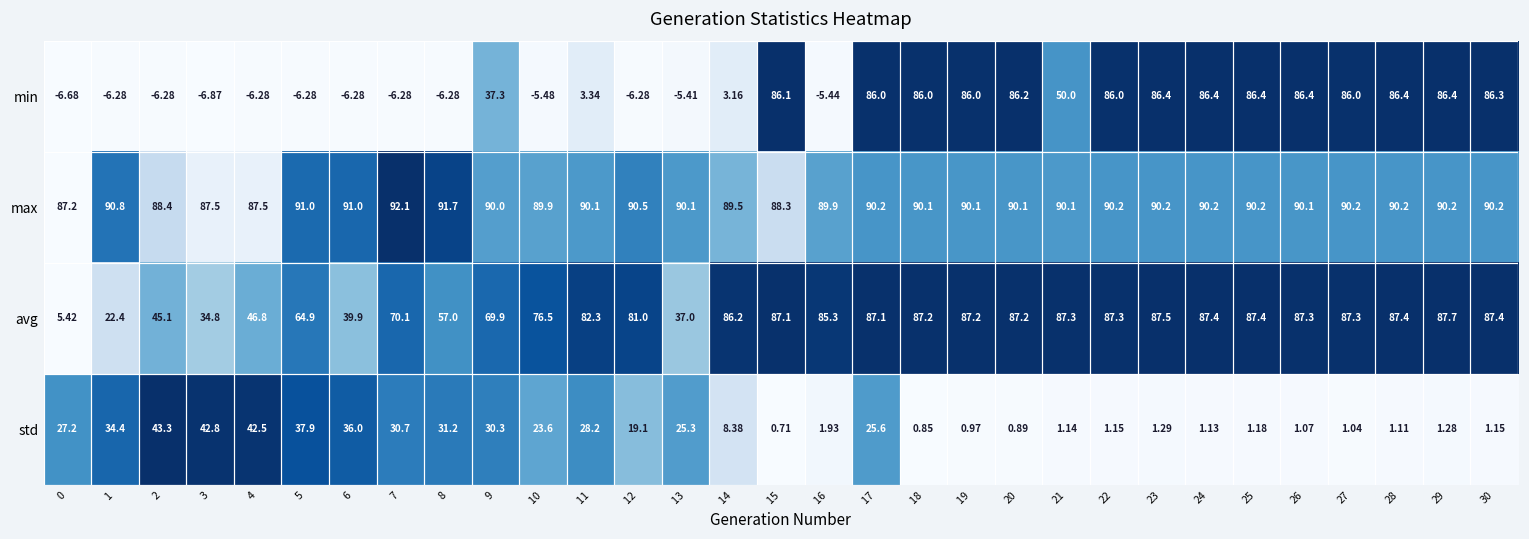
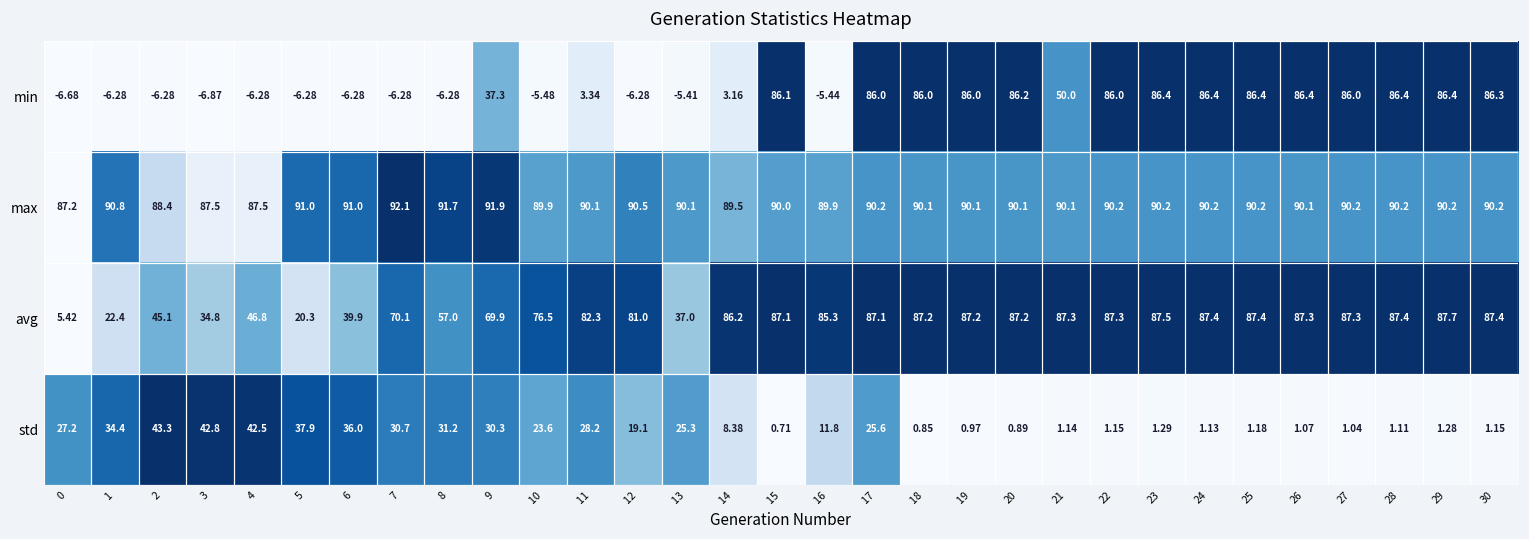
  {
    "min": {
      "0": -6.68,
      "1": -6.28,
      "2": -6.28,
      "3": -6.87,
      "4": -6.28,
      "5": -6.28,
      "6": -6.28,
      "7": -6.28,
      "8": -6.28,
      "9": 37.3,
      "10": -5.48,
      "11": 3.34,
      "12": -6.28,
      "13": -5.41,
      "14": 3.16,
      "15": 86.1,
      "16": -5.44,
      "17": 86.0,
      "18": 86.0,
      "19": 86.0,
      "20": 86.2,
      "21": 50.0,
      "22": 86.0,
      "23": 86.4,
      "24": 86.4,
      "25": 86.4,
      "26": 86.4,
      "27": 86.0,
      "28": 86.4,
      "29": 86.4,
      "30": 86.3
    },
    "max": {
      "0": 87.2,
      "1": 90.8,
      "2": 88.4,
      "3": 87.5,
      "4": 87.5,
      "5": 91.0,
      "6": 91.0,
      "7": 92.1,
      "8": 91.7,
-     "9": 90.0,
+     "9": 91.9,
      "10": 89.9,
      "11": 90.1,
      "12": 90.5,
      "13": 90.1,
      "14": 89.5,
-     "15": 88.3,
+     "15": 90.0,
      "16": 89.9,
      "17": 90.2,
      "18": 90.1,
      "19": 90.1,
      "20": 90.1,
      "21": 90.1,
      "22": 90.2,
      "23": 90.2,
      "24": 90.2,
      "25": 90.2,
      "26": 90.1,
      "27": 90.2,
      "28": 90.2,
      "29": 90.2,
      "30": 90.2
    },
    "avg": {
      "0": 5.42,
      "1": 22.4,
      "2": 45.1,
      "3": 34.8,
      "4": 46.8,
-     "5": 64.9,
+     "5": 20.3,
      "6": 39.9,
      "7": 70.1,
      "8": 57.0,
      "9": 69.9,
      "10": 76.5,
      "11": 82.3,
      "12": 81.0,
      "13": 37.0,
      "14": 86.2,
      "15": 87.1,
      "16": 85.3,
      "17": 87.1,
      "18": 87.2,
      "19": 87.2,
      "20": 87.2,
      "21": 87.3,
      "22": 87.3,
      "23": 87.5,
      "24": 87.4,
      "25": 87.4,
      "26": 87.3,
      "27": 87.3,
      "28": 87.4,
      "29": 87.7,
      "30": 87.4
    },
    "std": {
      "0": 27.2,
      "1": 34.4,
      "2": 43.3,
      "3": 42.8,
      "4": 42.5,
      "5": 37.9,
      "6": 36.0,
      "7": 30.7,
      "8": 31.2,
      "9": 30.3,
      "10": 23.6,
      "11": 28.2,
      "12": 19.1,
      "13": 25.3,
      "14": 8.38,
      "15": 0.71,
-     "16": 1.93,
+     "16": 11.8,
      "17": 25.6,
      "18": 0.85,
      "19": 0.97,
      "20": 0.89,
      "21": 1.14,
      "22": 1.15,
      "23": 1.29,
      "24": 1.13,
      "25": 1.18,
      "26": 1.07,
      "27": 1.04,
      "28": 1.11,
      "29": 1.28,
      "30": 1.15
    }
  }
